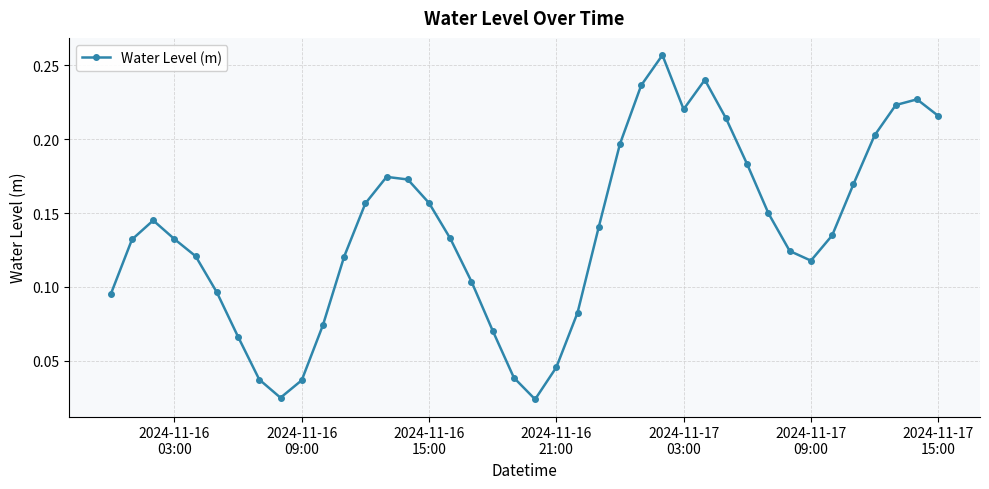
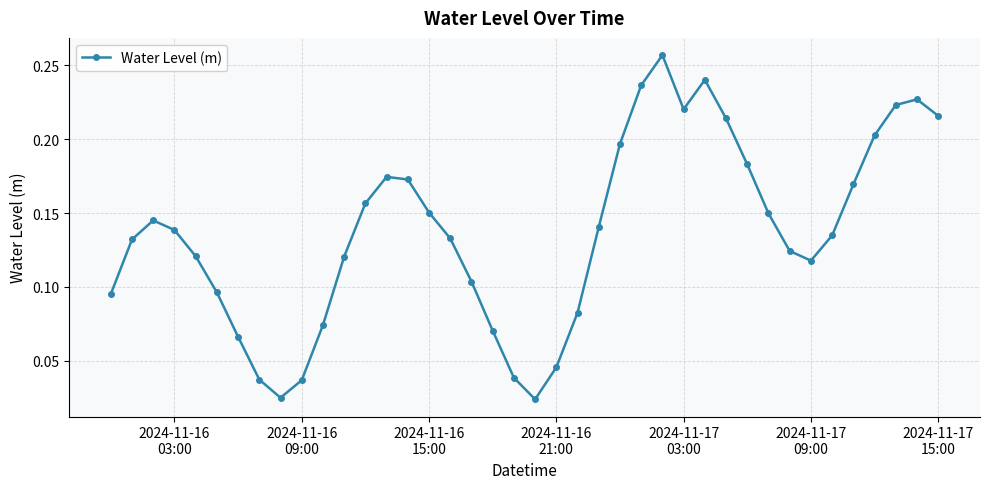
  {
-   "2024-11-16 03:00": 0.132,
+   "2024-11-16 03:00": 0.139,
    "2024-11-16 09:00": 0.037,
-   "2024-11-16 15:00": 0.157,
+   "2024-11-16 15:00": 0.150,
    "2024-11-16 21:00": 0.046,
    "2024-11-17 03:00": 0.220,
    "2024-11-17 09:00": 0.118,
    "2024-11-17 15:00": 0.216
  }
